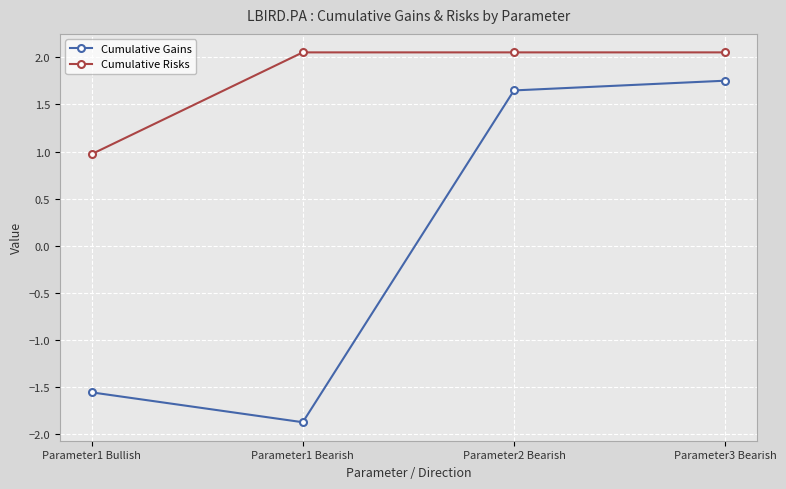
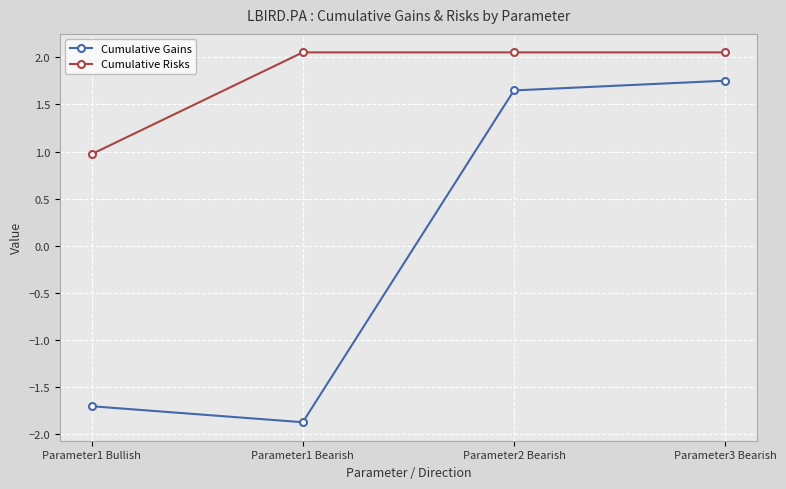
  {
    "Cumulative Gains": {
-     "Parameter1 Bullish": -1.6,
+     "Parameter1 Bullish": -1.7,
      "Parameter1 Bearish": -1.9,
      "Parameter2 Bearish": 1.6,
      "Parameter3 Bearish": 1.8
    },
    "Cumulative Risks": {
      "Parameter1 Bullish": 1.0,
      "Parameter1 Bearish": 2.1,
      "Parameter2 Bearish": 2.1,
      "Parameter3 Bearish": 2.1
    }
  }
